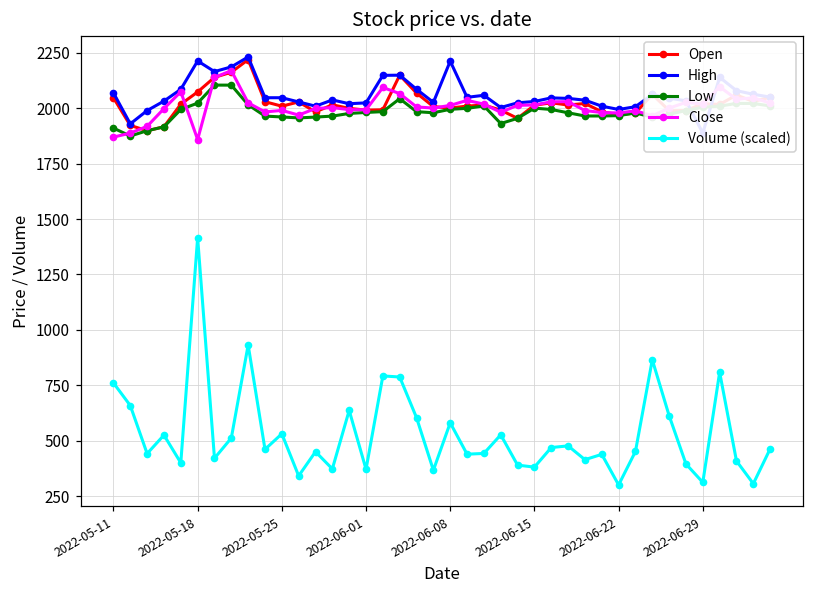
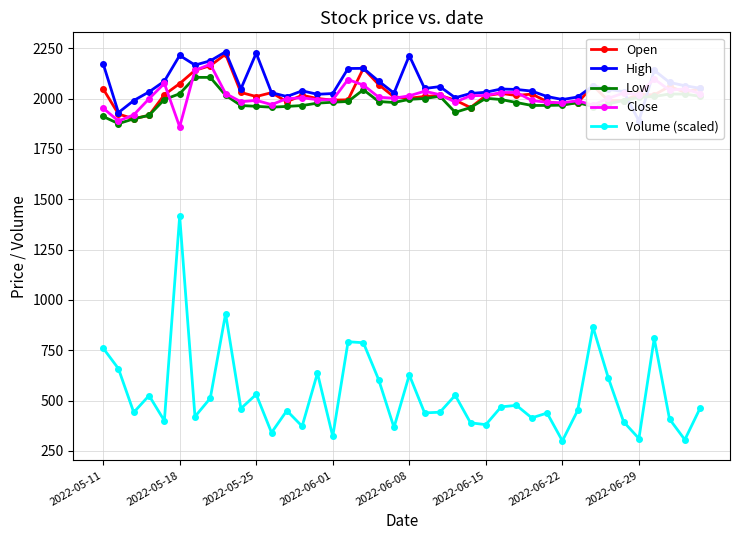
  {
    "Open": {
      "2022-05-11": 2050,
      "2022-05-18": 2070,
      "2022-05-25": 2010
    },
    "High": {
-     "2022-05-11": 2070,
+     "2022-05-11": 2170,
      "2022-05-18": 2210,
-     "2022-05-25": 2050,
+     "2022-05-25": 2230,
      "2022-06-01": 2020,
      "2022-06-08": 2210,
      "2022-06-15": 2030,
      "2022-06-22": 1990
    },
    "Low": {
      "2022-05-11": 1910,
      "2022-05-18": 2020,
      "2022-05-25": 1960,
      "2022-06-15": 2000
    },
    "Close": {
-     "2022-05-11": 1870,
+     "2022-05-11": 1950,
      "2022-05-18": 1860,
      "2022-05-25": 1990
    },
    "Volume (scaled)": {
      "2022-05-11": 760,
      "2022-05-18": 1420,
      "2022-05-25": 530,
-     "2022-06-01": 370,
-     "2022-06-08": 580,
+     "2022-06-01": 320,
+     "2022-06-08": 630,
      "2022-06-15": 380,
      "2022-06-22": 300,
      "2022-06-29": 310
    }
  }
